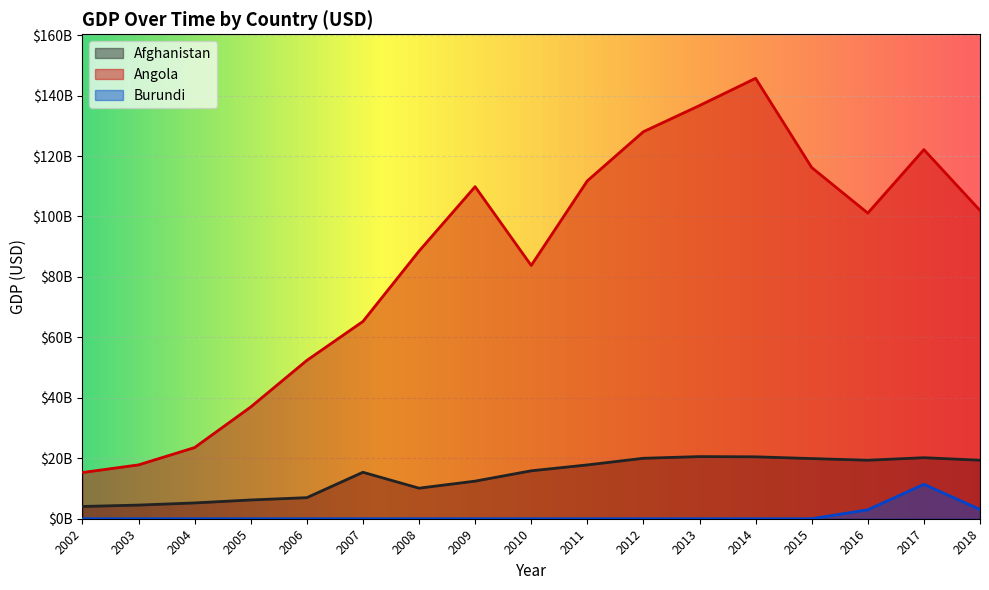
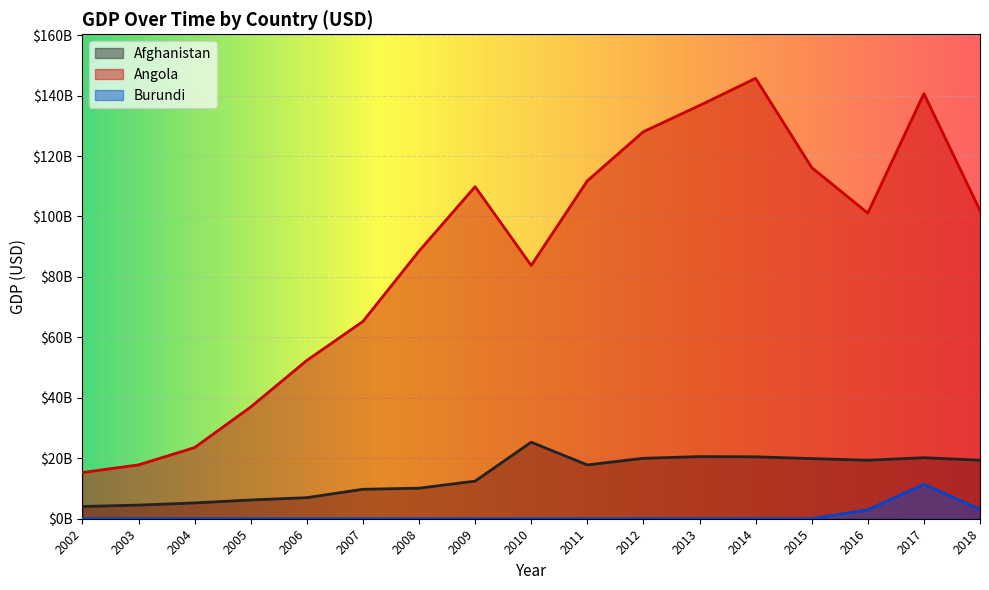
  {
    "Afghanistan": {
      "2002": "$4000000000",
      "2003": "$5000000000",
      "2004": "$5000000000",
      "2005": "$6000000000",
      "2006": "$7000000000",
-     "2007": "$15000000000",
+     "2007": "$10000000000",
      "2008": "$10000000000",
      "2009": "$12000000000",
-     "2010": "$16000000000",
+     "2010": "$25000000000",
      "2011": "$18000000000",
      "2012": "$20000000000",
      "2013": "$21000000000",
      "2014": "$20000000000",
      "2015": "$20000000000",
      "2016": "$19000000000",
      "2017": "$20000000000",
      "2018": "$19000000000"
    },
    "Angola": {
      "2002": "$15000000000",
      "2003": "$18000000000",
      "2004": "$24000000000",
      "2005": "$37000000000",
      "2006": "$52000000000",
      "2007": "$65000000000",
      "2008": "$89000000000",
      "2009": "$110000000000",
      "2010": "$84000000000",
      "2011": "$112000000000",
      "2012": "$128000000000",
      "2013": "$137000000000",
      "2014": "$146000000000",
      "2015": "$116000000000",
      "2016": "$101000000000",
-     "2017": "$122000000000",
+     "2017": "$141000000000",
      "2018": "$102000000000"
    },
    "Burundi": {
      "2002": "$0",
      "2003": "$0",
      "2004": "$0",
      "2005": "$0",
      "2006": "$0",
      "2007": "$0",
      "2008": "$0",
      "2009": "$0",
      "2010": "$0",
      "2011": "$0",
      "2012": "$0",
      "2013": "$0",
      "2014": "$0",
      "2015": "$0",
      "2016": "$3000000000",
      "2017": "$11000000000",
      "2018": "$3000000000"
    }
  }
